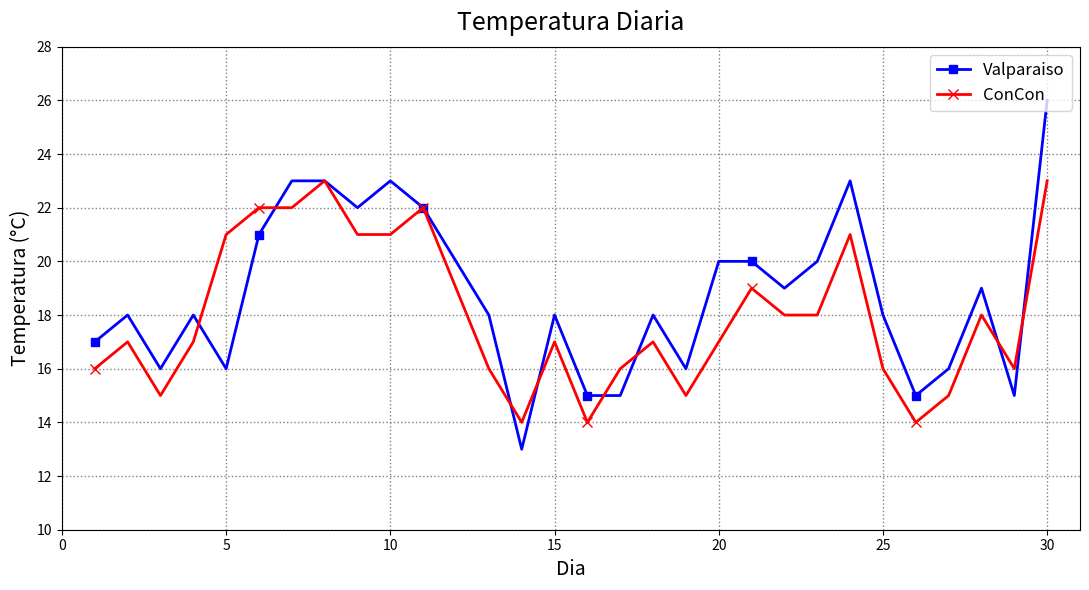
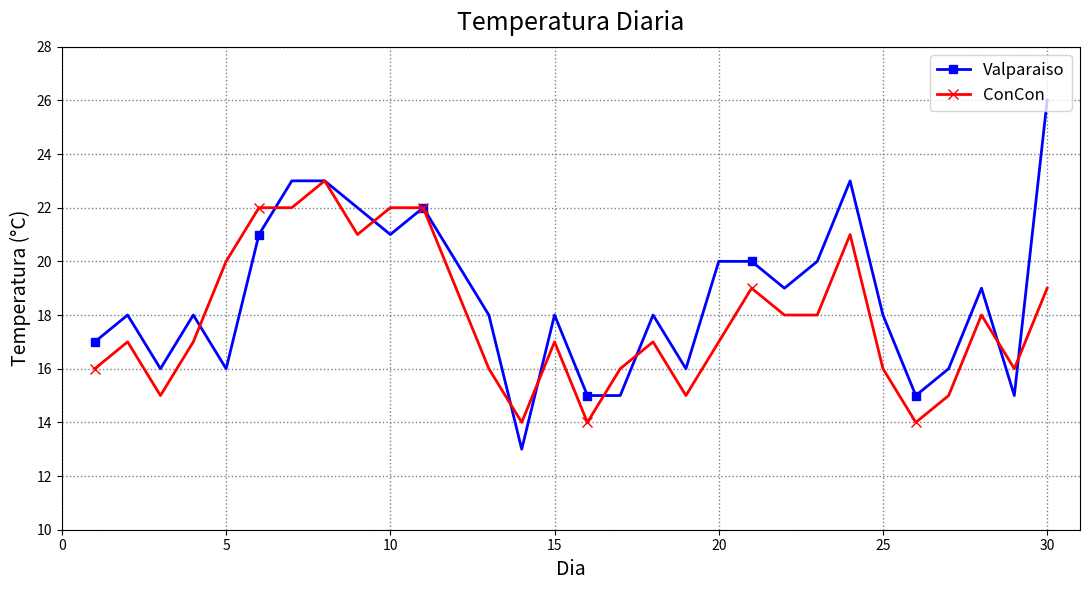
  {
    "Valparaiso": {
      "5": 16,
-     "10": 23,
+     "10": 21,
      "15": 18,
      "20": 20,
      "25": 18
    },
    "ConCon": {
-     "5": 21,
-     "10": 21,
+     "5": 20,
+     "10": 22,
      "15": 17,
      "20": 17,
      "25": 16,
-     "30": 23
+     "30": 19
    }
  }
